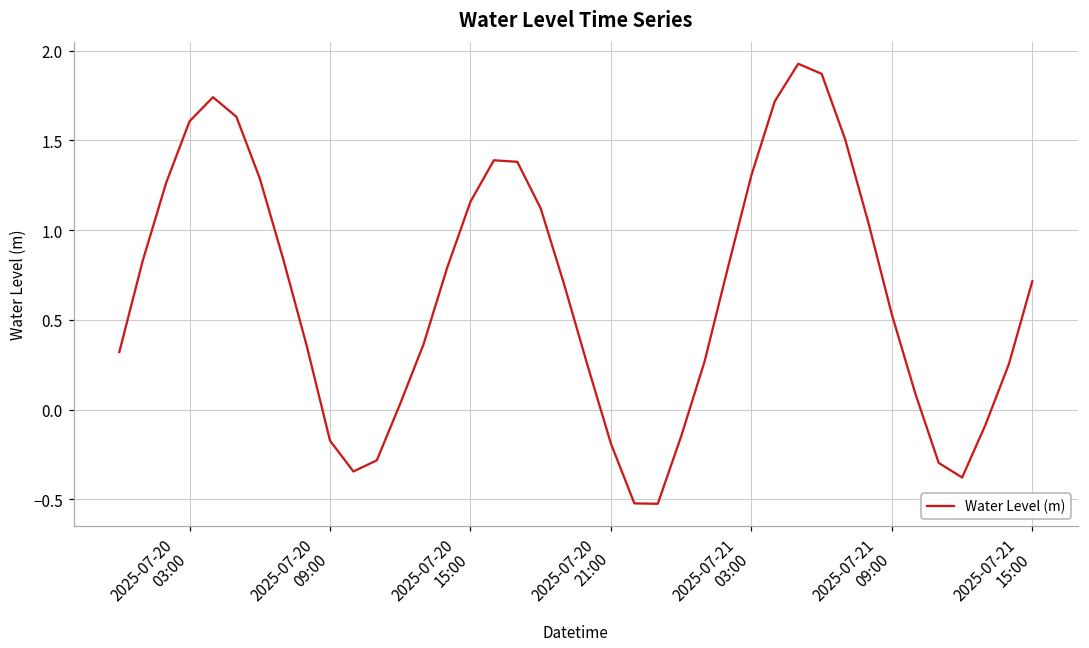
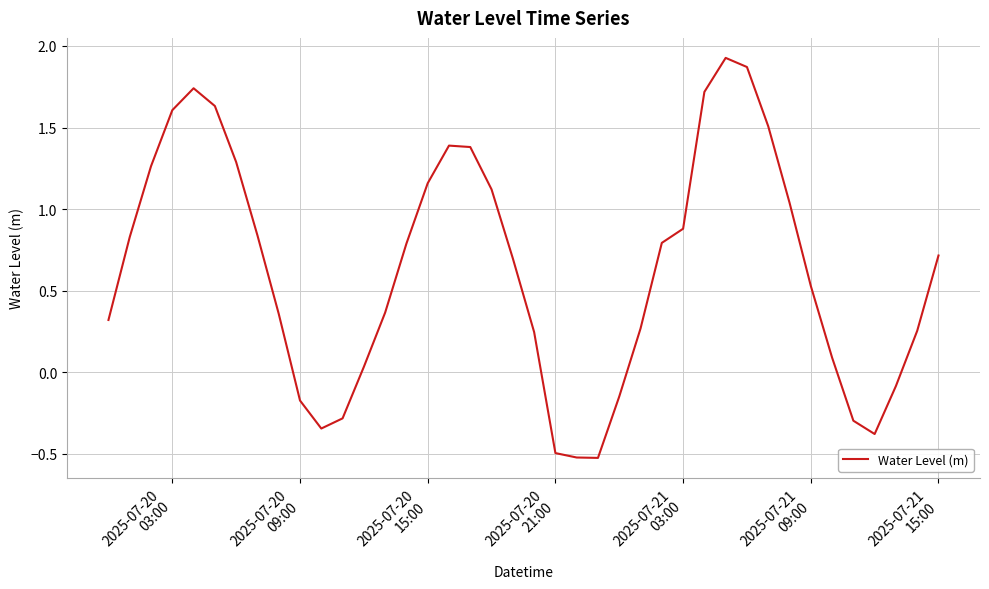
  {
    "2025-07-20 03:00": 1.61,
    "2025-07-20 09:00": -0.17,
    "2025-07-20 15:00": 1.16,
-   "2025-07-20 21:00": -0.19,
-   "2025-07-21 03:00": 1.31,
+   "2025-07-20 21:00": -0.50,
+   "2025-07-21 03:00": 0.88,
    "2025-07-21 09:00": 0.53,
    "2025-07-21 15:00": 0.72
  }
